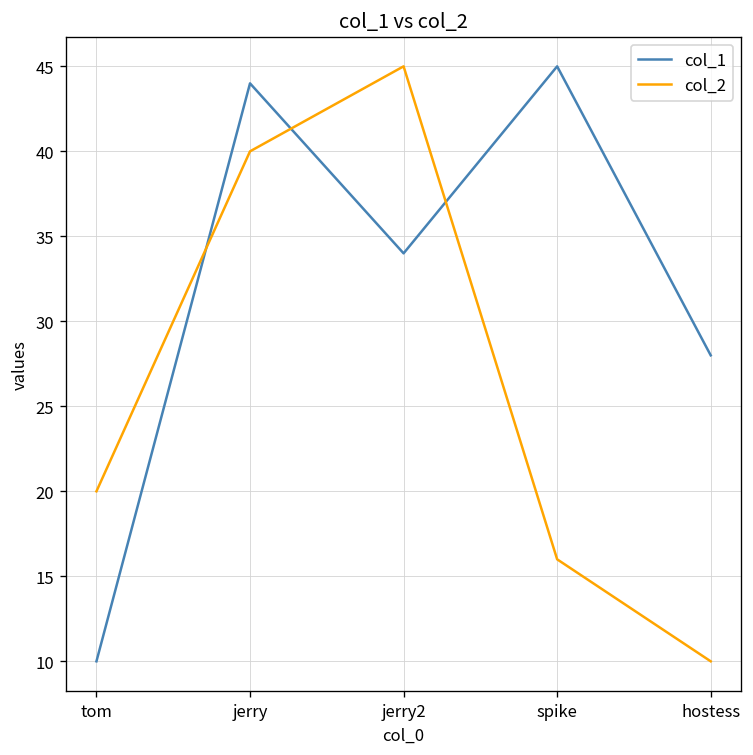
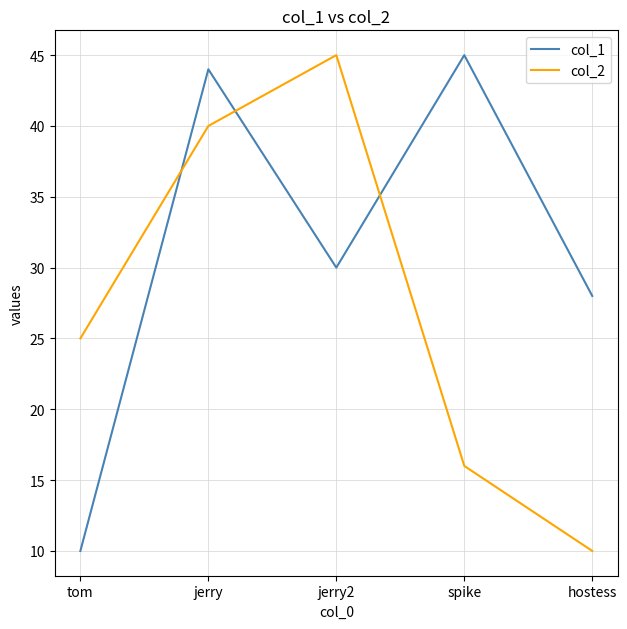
  {
    "col_1": {
      "tom": 10,
      "jerry": 44,
-     "jerry2": 34,
+     "jerry2": 30,
      "spike": 45,
      "hostess": 28
    },
    "col_2": {
-     "tom": 20,
+     "tom": 25,
      "jerry": 40,
      "jerry2": 45,
      "spike": 16,
      "hostess": 10
    }
  }
